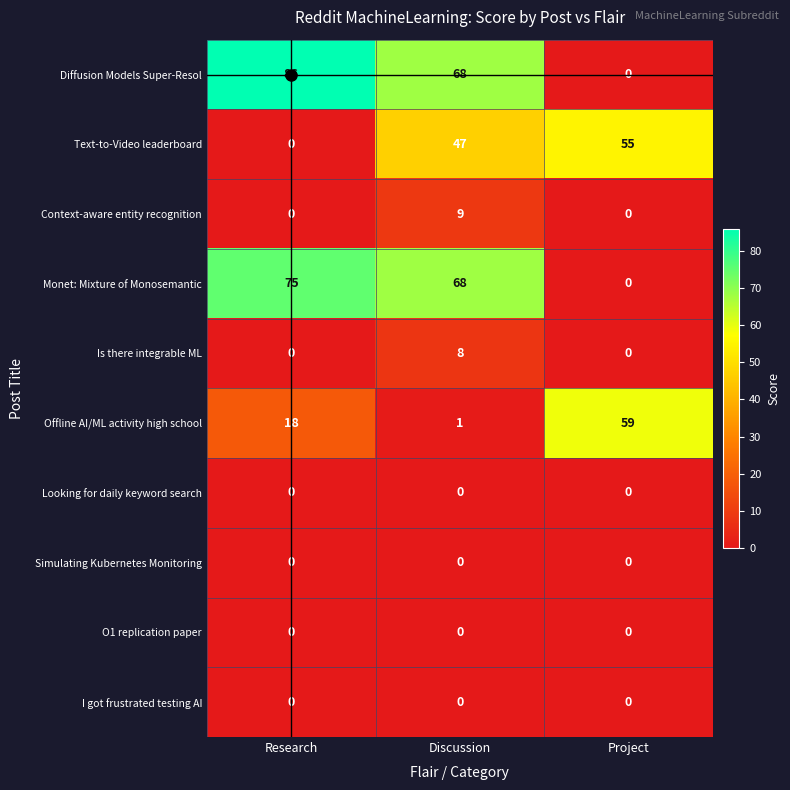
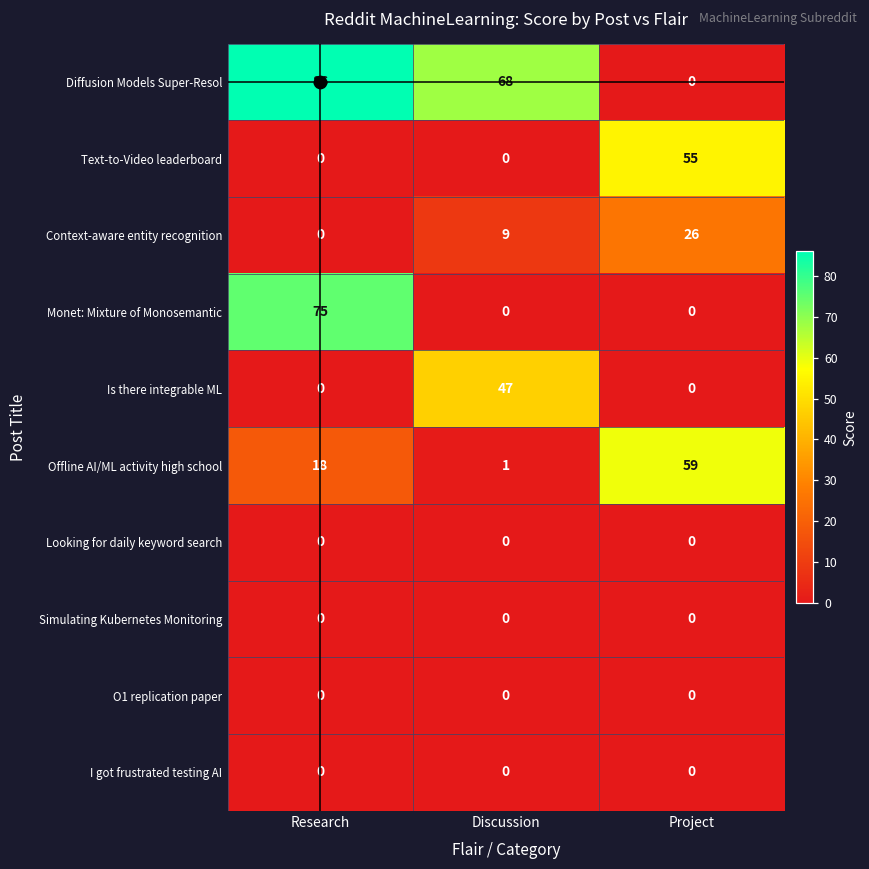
  {
    "Diffusion Models Super-Resol": {
      "Discussion": 68,
      "Project": 0
    },
    "Text-to-Video leaderboard": {
      "Research": 0,
-     "Discussion": 47,
+     "Discussion": 0,
      "Project": 55
    },
    "Context-aware entity recognition": {
      "Research": 0,
      "Discussion": 9,
-     "Project": 0
+     "Project": 26
    },
    "Monet: Mixture of Monosemantic": {
      "Research": 75,
-     "Discussion": 68,
+     "Discussion": 0,
      "Project": 0
    },
    "Is there integrable ML": {
      "Research": 0,
-     "Discussion": 8,
+     "Discussion": 47,
      "Project": 0
    },
    "Offline AI/ML activity high school": {
      "Research": 18,
      "Discussion": 1,
      "Project": 59
    },
    "Looking for daily keyword search": {
      "Research": 0,
      "Discussion": 0,
      "Project": 0
    },
    "Simulating Kubernetes Monitoring": {
      "Research": 0,
      "Discussion": 0,
      "Project": 0
    },
    "O1 replication paper": {
      "Research": 0,
      "Discussion": 0,
      "Project": 0
    },
    "I got frustrated testing AI": {
      "Research": 0,
      "Discussion": 0,
      "Project": 0
    }
  }
